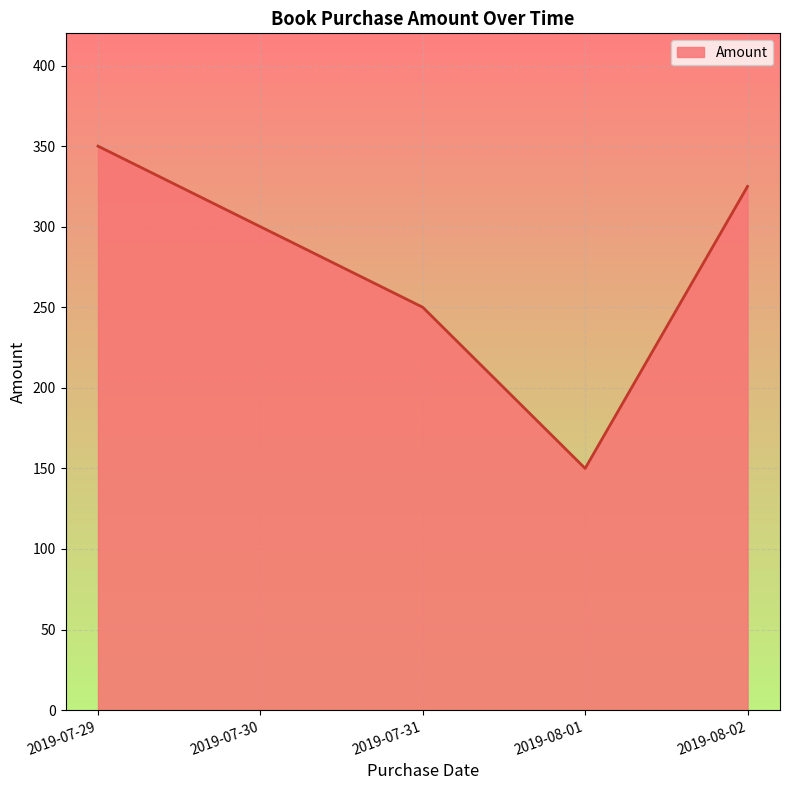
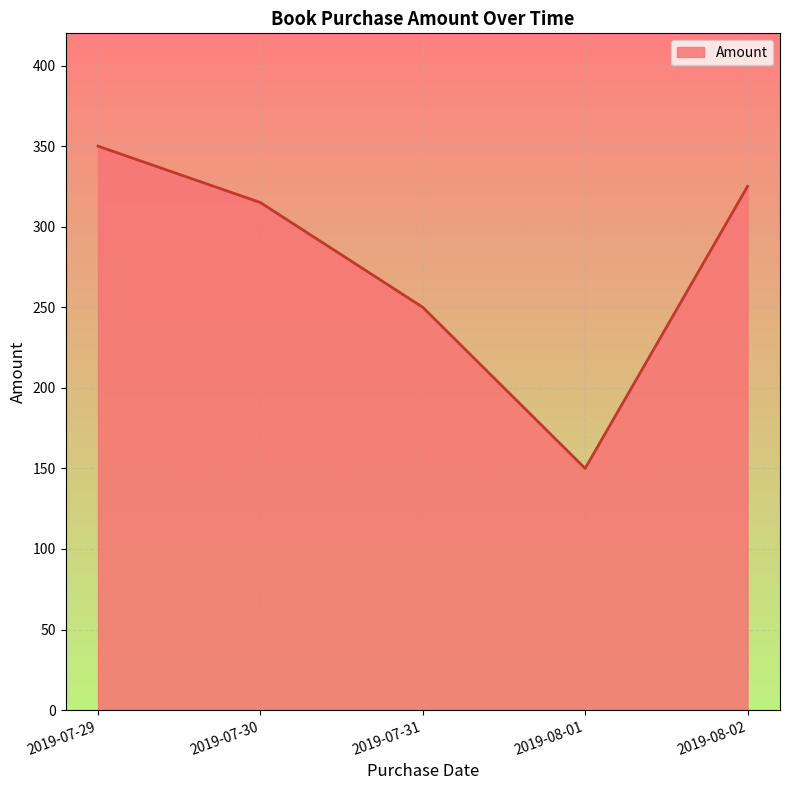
  {
    "2019-07-29": 350,
-   "2019-07-30": 300,
+   "2019-07-30": 315,
    "2019-07-31": 250,
    "2019-08-01": 150,
    "2019-08-02": 325
  }
